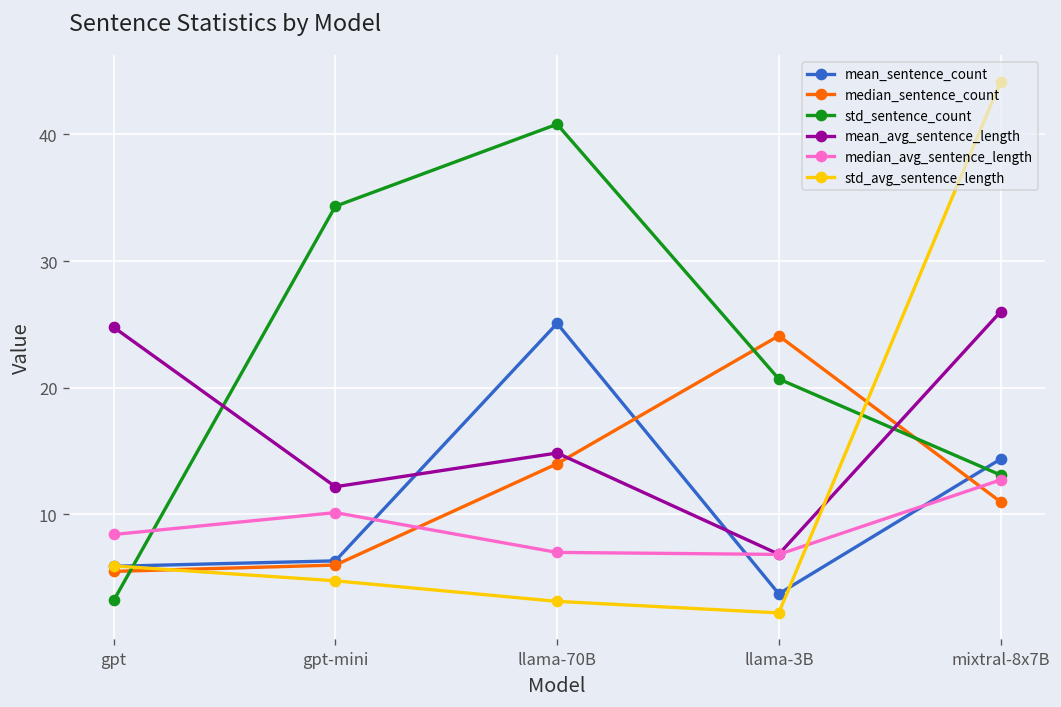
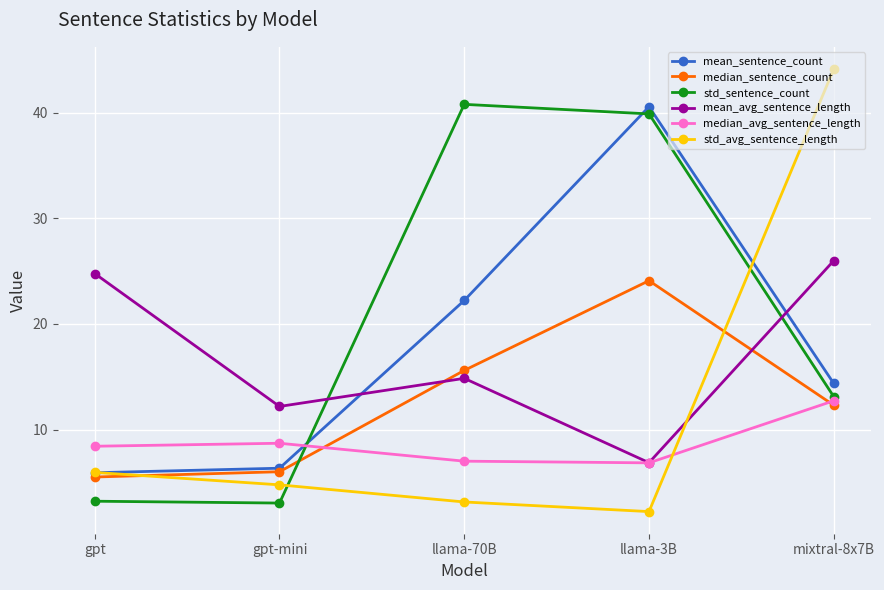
  {
    "mean_sentence_count": {
      "gpt-mini": 6.3,
-     "llama-70B": 25.1,
-     "llama-3B": 3.7,
+     "llama-70B": 22.2,
+     "llama-3B": 40.6,
      "mixtral-8x7B": 14.4
    },
    "median_sentence_count": {
      "gpt": 5.5,
      "gpt-mini": 6.0,
-     "llama-70B": 14.0,
+     "llama-70B": 15.6,
      "llama-3B": 24.1,
-     "mixtral-8x7B": 11.0
+     "mixtral-8x7B": 12.3
    },
    "std_sentence_count": {
      "gpt": 3.2,
-     "gpt-mini": 34.3,
+     "gpt-mini": 3.0,
      "llama-70B": 40.8,
-     "llama-3B": 20.7,
+     "llama-3B": 39.9,
      "mixtral-8x7B": 13.1
    },
    "mean_avg_sentence_length": {
      "gpt": 24.8,
      "gpt-mini": 12.2,
      "llama-70B": 14.8,
      "mixtral-8x7B": 26.0
    },
    "median_avg_sentence_length": {
      "gpt": 8.4,
-     "gpt-mini": 10.1,
+     "gpt-mini": 8.7,
      "llama-70B": 7.0,
      "mixtral-8x7B": 12.7
    },
    "std_avg_sentence_length": {
      "gpt-mini": 4.8,
      "llama-70B": 3.1,
      "llama-3B": 2.2
    }
  }
